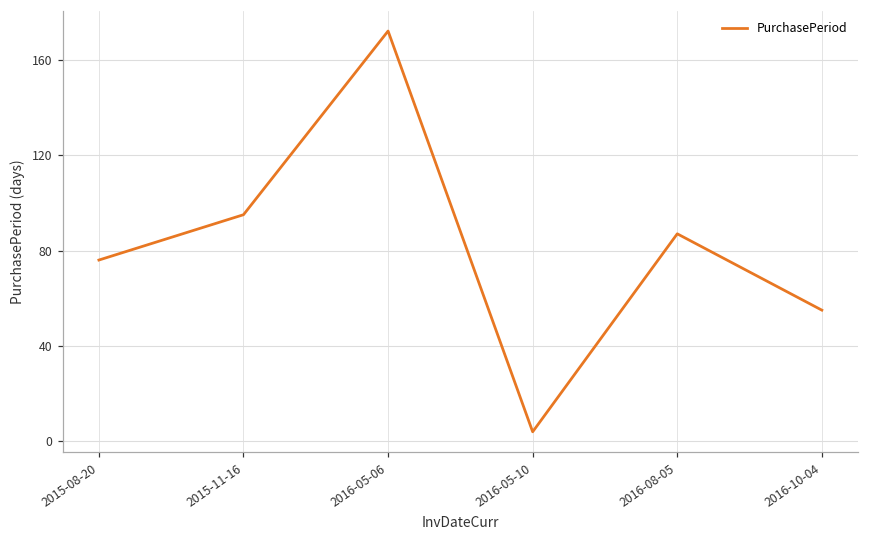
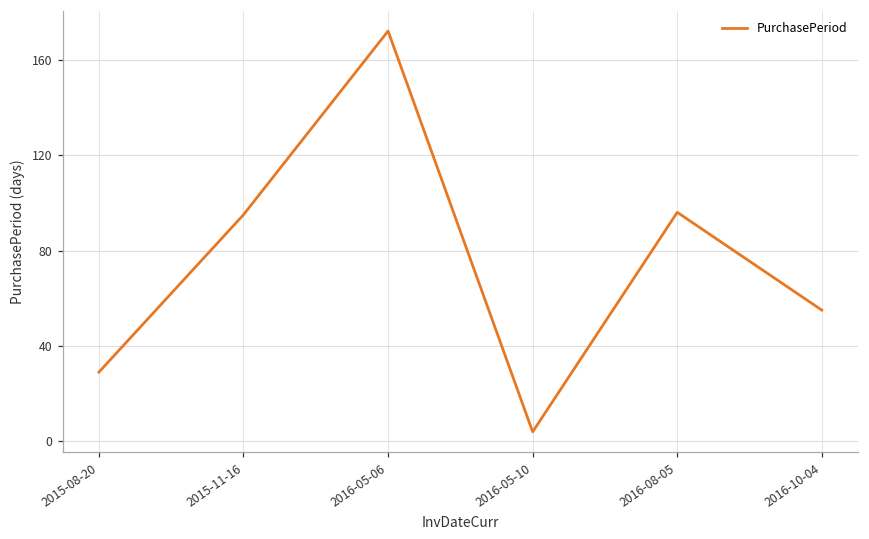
  {
-   "2015-08-20": 76,
+   "2015-08-20": 29,
    "2015-11-16": 95,
    "2016-05-06": 172,
    "2016-05-10": 4,
-   "2016-08-05": 87,
+   "2016-08-05": 96,
    "2016-10-04": 55
  }
